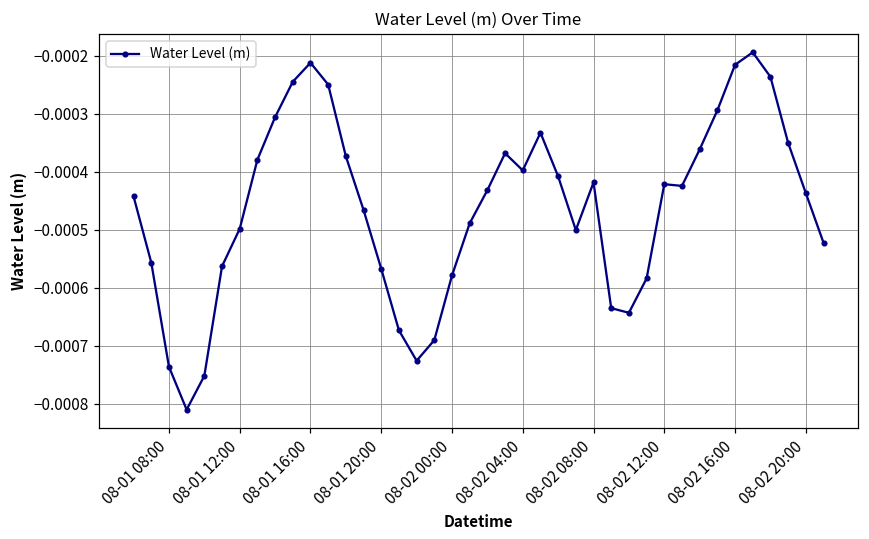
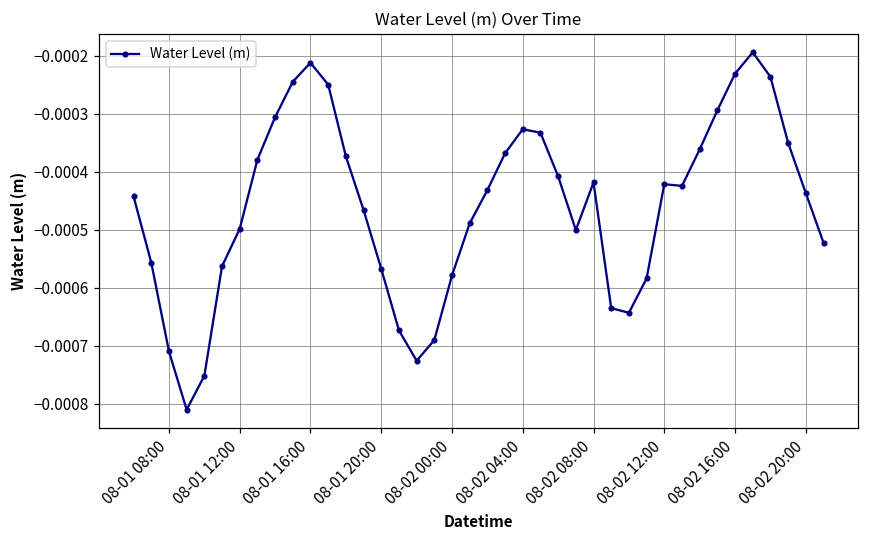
  {
-   "08-01 08:00": -0.00074,
+   "08-01 08:00": -0.00071,
    "08-01 12:00": -0.00050,
    "08-01 16:00": -0.00021,
    "08-01 20:00": -0.00057,
    "08-02 00:00": -0.00058,
-   "08-02 04:00": -0.00040,
+   "08-02 04:00": -0.00033,
    "08-02 08:00": -0.00042,
    "08-02 12:00": -0.00042,
-   "08-02 16:00": -0.00022,
+   "08-02 16:00": -0.00023,
    "08-02 20:00": -0.00044
  }
